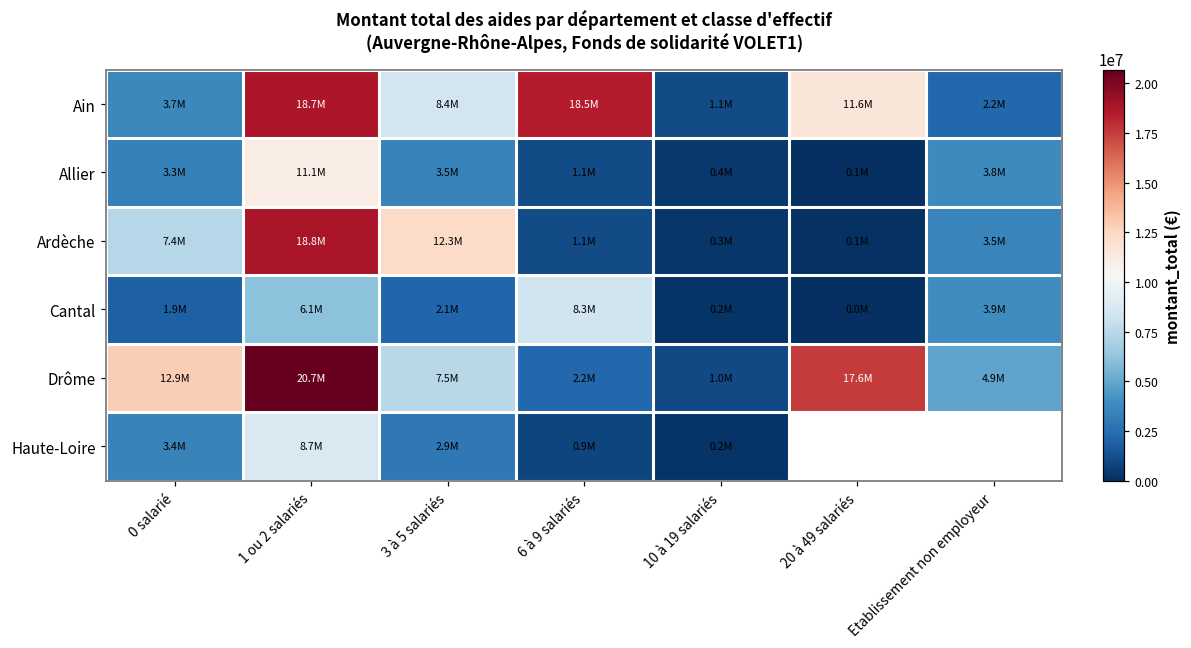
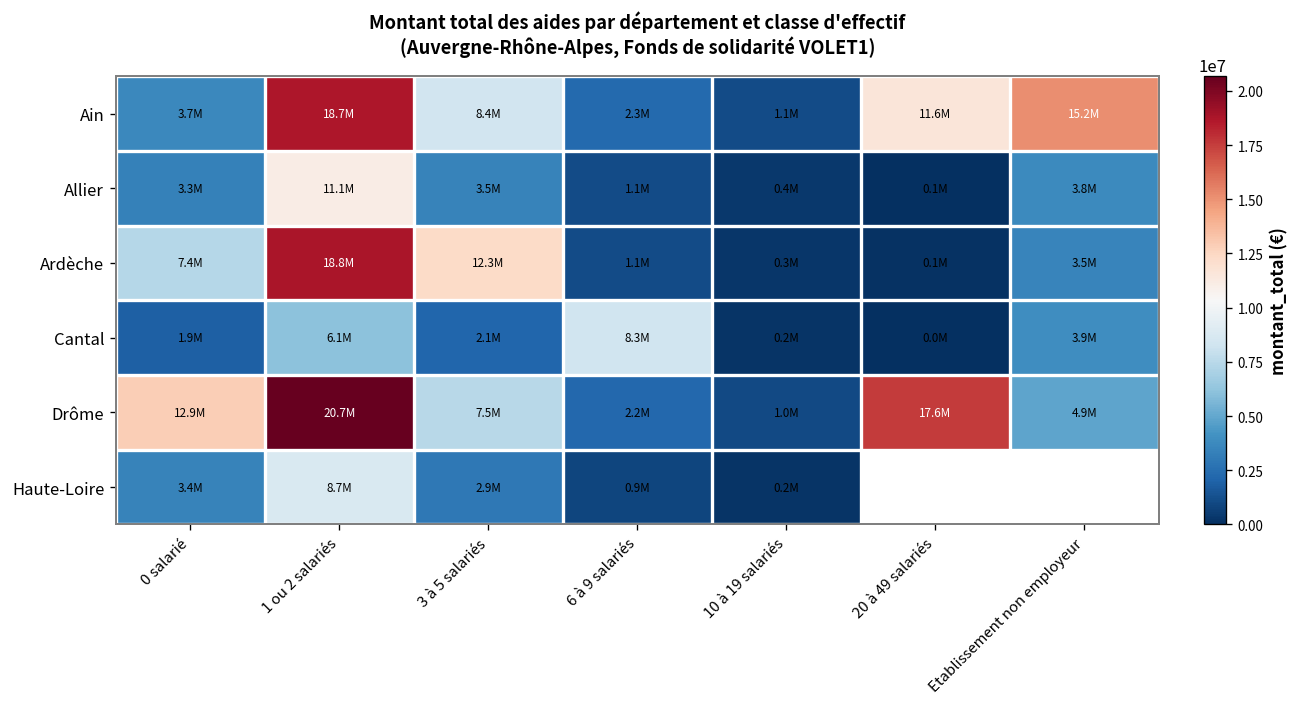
  {
    "Ain": {
      "0 salarié": "3.7M",
      "1 ou 2 salariés": "18.7M",
      "3 à 5 salariés": "8.4M",
-     "6 à 9 salariés": "18.5M",
+     "6 à 9 salariés": "2.3M",
      "10 à 19 salariés": "1.1M",
      "20 à 49 salariés": "11.6M",
-     "Etablissement non employeur": "2.2M"
+     "Etablissement non employeur": "15.2M"
    },
    "Allier": {
      "0 salarié": "3.3M",
      "1 ou 2 salariés": "11.1M",
      "3 à 5 salariés": "3.5M",
      "6 à 9 salariés": "1.1M",
      "10 à 19 salariés": "0.4M",
      "20 à 49 salariés": "0.1M",
      "Etablissement non employeur": "3.8M"
    },
    "Ardèche": {
      "0 salarié": "7.4M",
      "1 ou 2 salariés": "18.8M",
      "3 à 5 salariés": "12.3M",
      "6 à 9 salariés": "1.1M",
      "10 à 19 salariés": "0.3M",
      "20 à 49 salariés": "0.1M",
      "Etablissement non employeur": "3.5M"
    },
    "Cantal": {
      "0 salarié": "1.9M",
      "1 ou 2 salariés": "6.1M",
      "3 à 5 salariés": "2.1M",
      "6 à 9 salariés": "8.3M",
      "10 à 19 salariés": "0.2M",
      "20 à 49 salariés": "0.0M",
      "Etablissement non employeur": "3.9M"
    },
    "Drôme": {
      "0 salarié": "12.9M",
      "1 ou 2 salariés": "20.7M",
      "3 à 5 salariés": "7.5M",
      "6 à 9 salariés": "2.2M",
      "10 à 19 salariés": "1.0M",
      "20 à 49 salariés": "17.6M",
      "Etablissement non employeur": "4.9M"
    },
    "Haute-Loire": {
      "0 salarié": "3.4M",
      "1 ou 2 salariés": "8.7M",
      "3 à 5 salariés": "2.9M",
      "6 à 9 salariés": "0.9M",
      "10 à 19 salariés": "0.2M"
    }
  }
